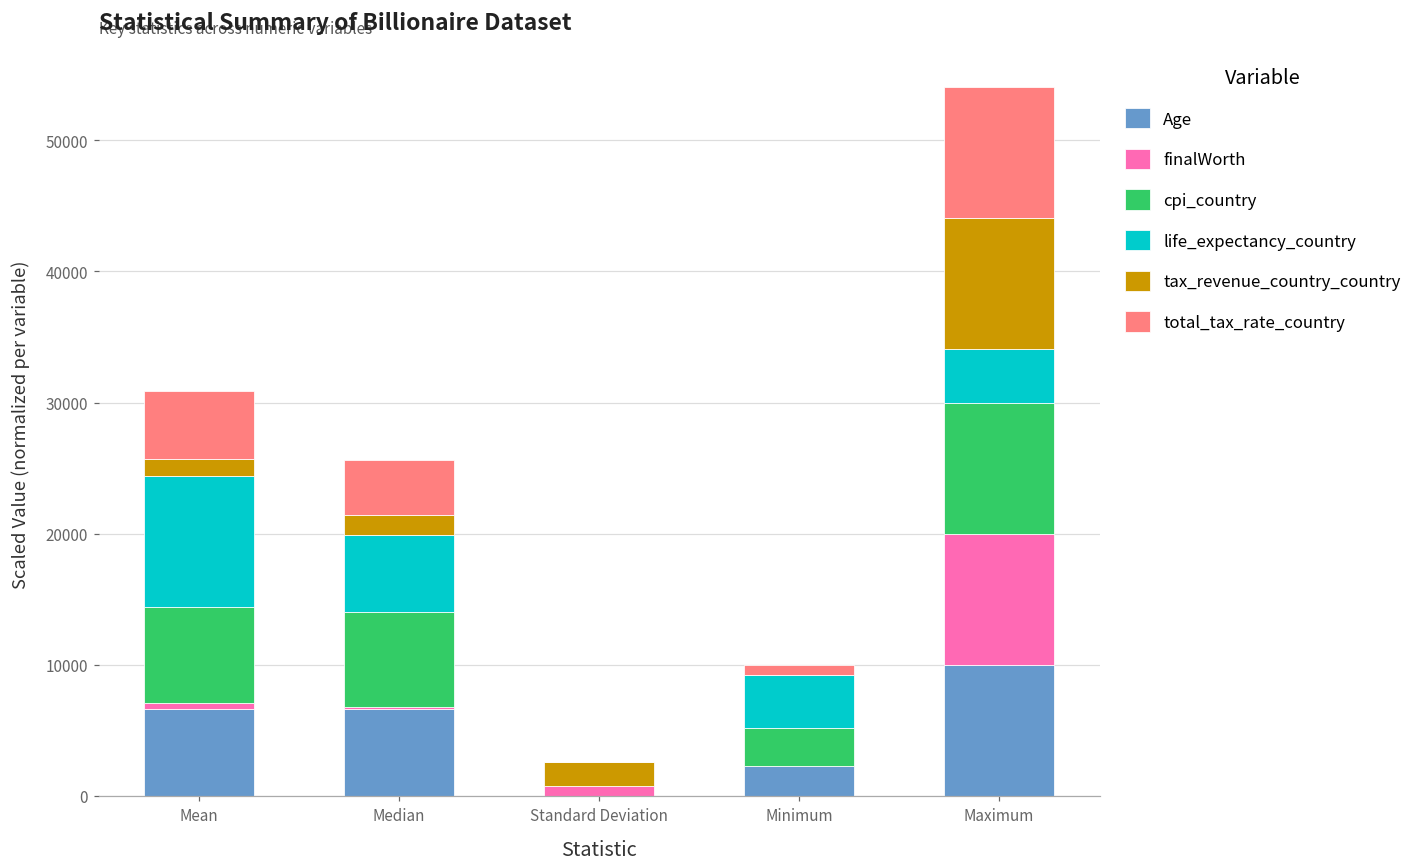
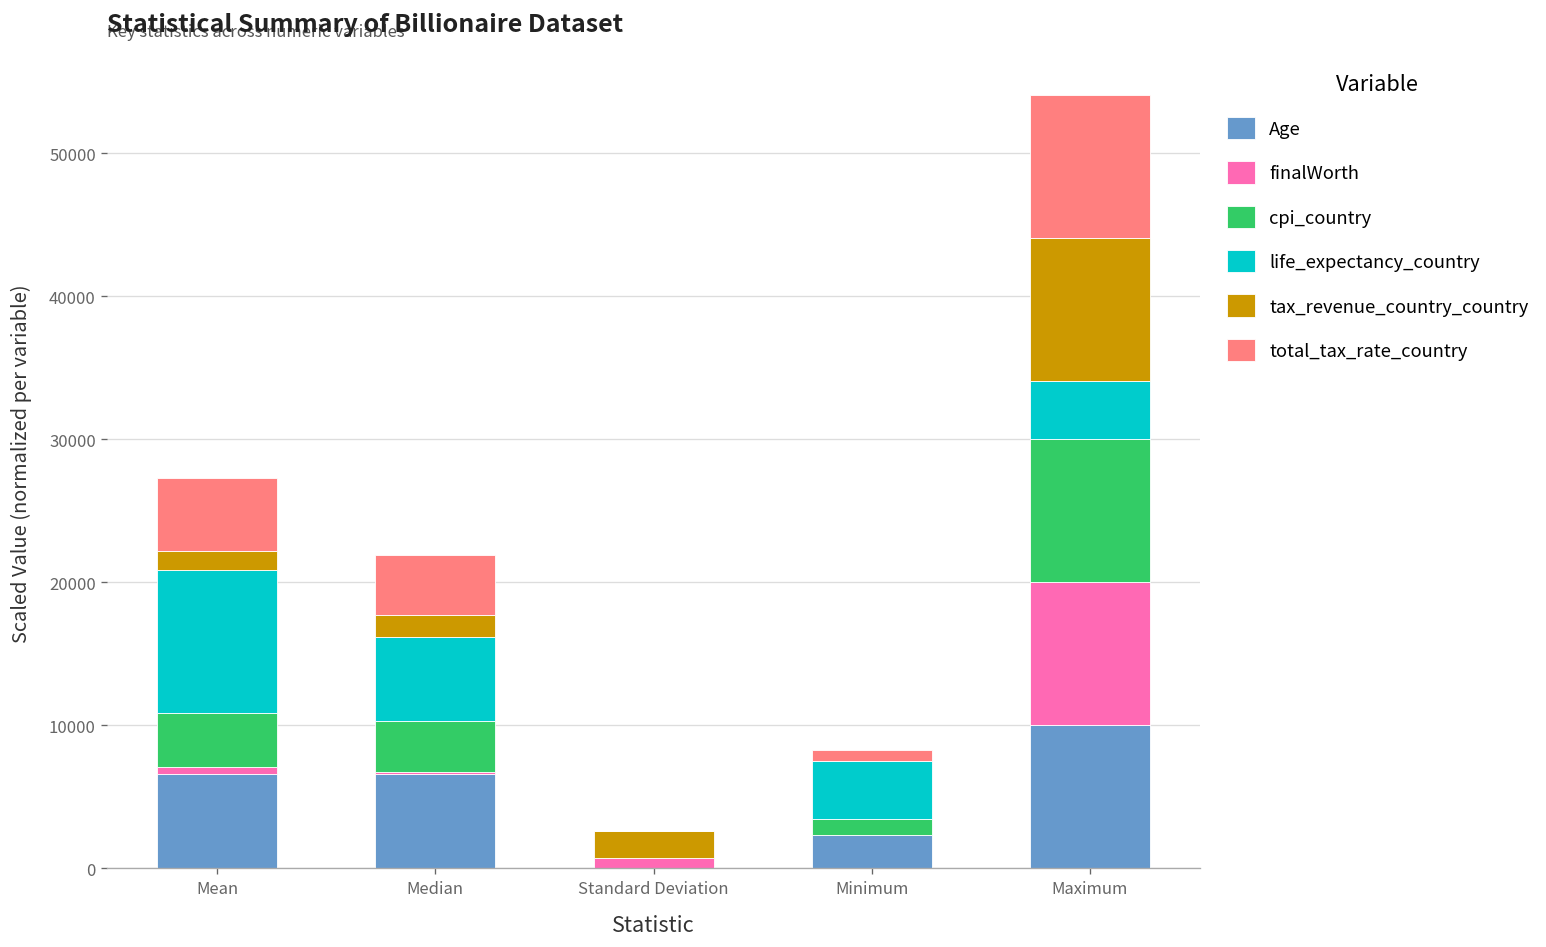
  {
    "Age": {
      "Mean": 6600,
      "Median": 6600,
      "Standard Deviation": 0,
      "Minimum": 2300,
      "Maximum": 10000
    },
    "cpi_country": {
-     "Mean": 7300,
-     "Median": 7200,
+     "Mean": 3800,
+     "Median": 3500,
      "Standard Deviation": 0,
-     "Minimum": 2800,
+     "Minimum": 1100,
      "Maximum": 10000
    },
    "life_expectancy_country": {
      "Mean": 10000,
      "Median": 5900,
      "Standard Deviation": 0,
      "Minimum": 4100,
      "Maximum": 4100
    },
    "tax_revenue_country_country": {
      "Mean": 1300,
      "Median": 1500,
      "Standard Deviation": 1900,
      "Minimum": 0,
      "Maximum": 10000
    }
  }
